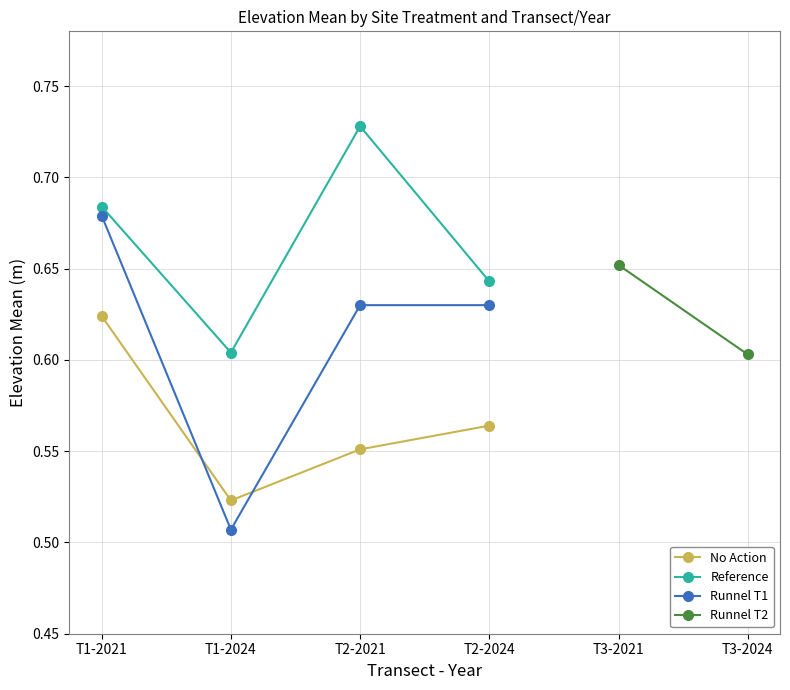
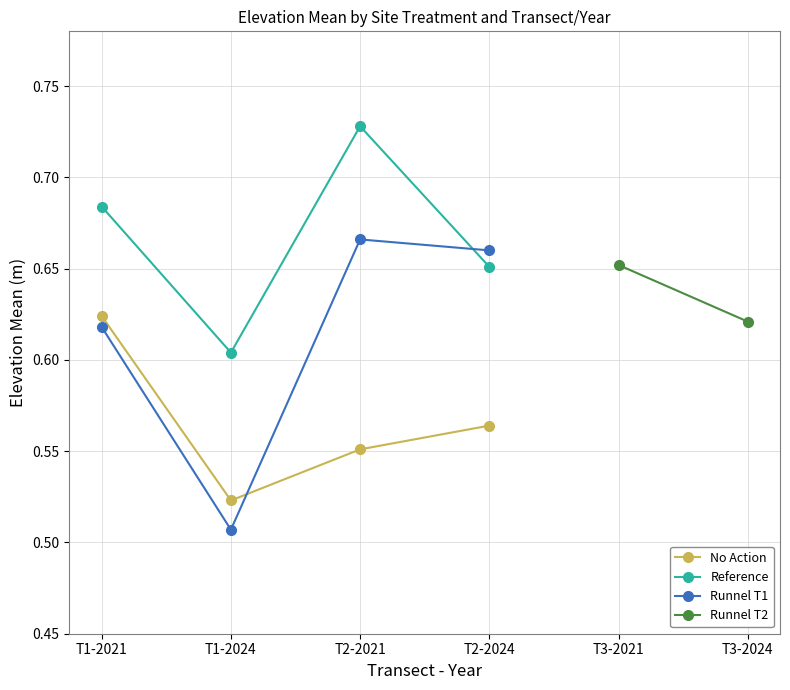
  {
    "No Action": {
      "T1-2021": 0.624,
      "T1-2024": 0.523,
      "T2-2021": 0.551,
      "T2-2024": 0.564
    },
    "Reference": {
      "T1-2021": 0.684,
      "T1-2024": 0.604,
      "T2-2021": 0.728,
-     "T2-2024": 0.643
+     "T2-2024": 0.651
    },
    "Runnel T1": {
-     "T1-2021": 0.679,
+     "T1-2021": 0.618,
      "T1-2024": 0.507,
-     "T2-2021": 0.630,
-     "T2-2024": 0.63
+     "T2-2021": 0.666,
+     "T2-2024": 0.66
    },
    "Runnel T2": {
      "T3-2021": 0.652,
-     "T3-2024": 0.603
+     "T3-2024": 0.621
    }
  }
